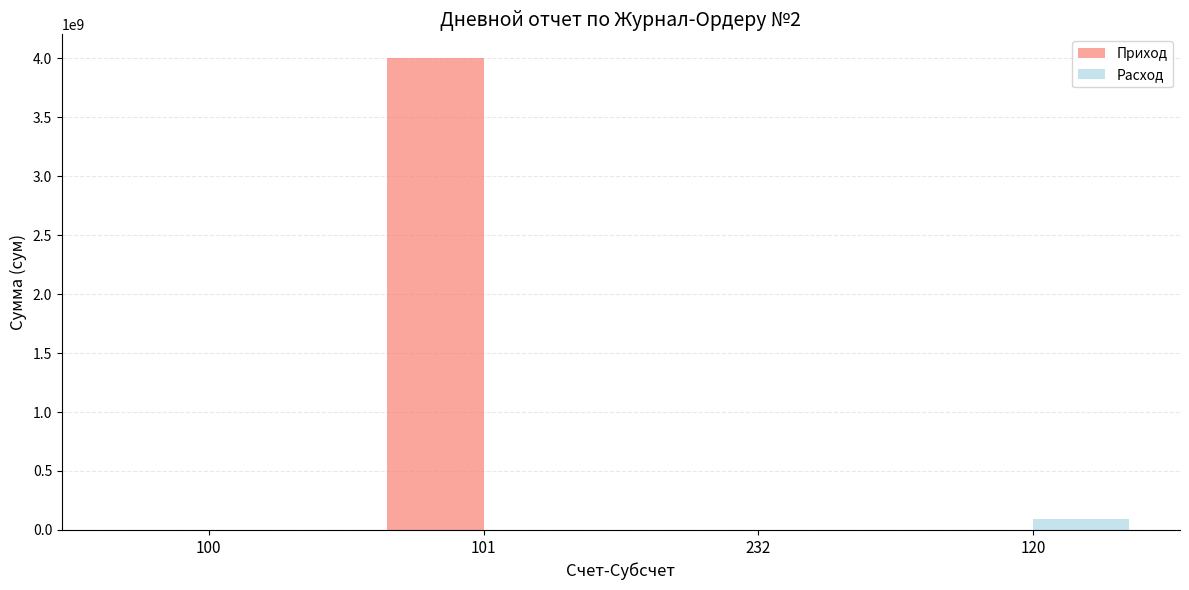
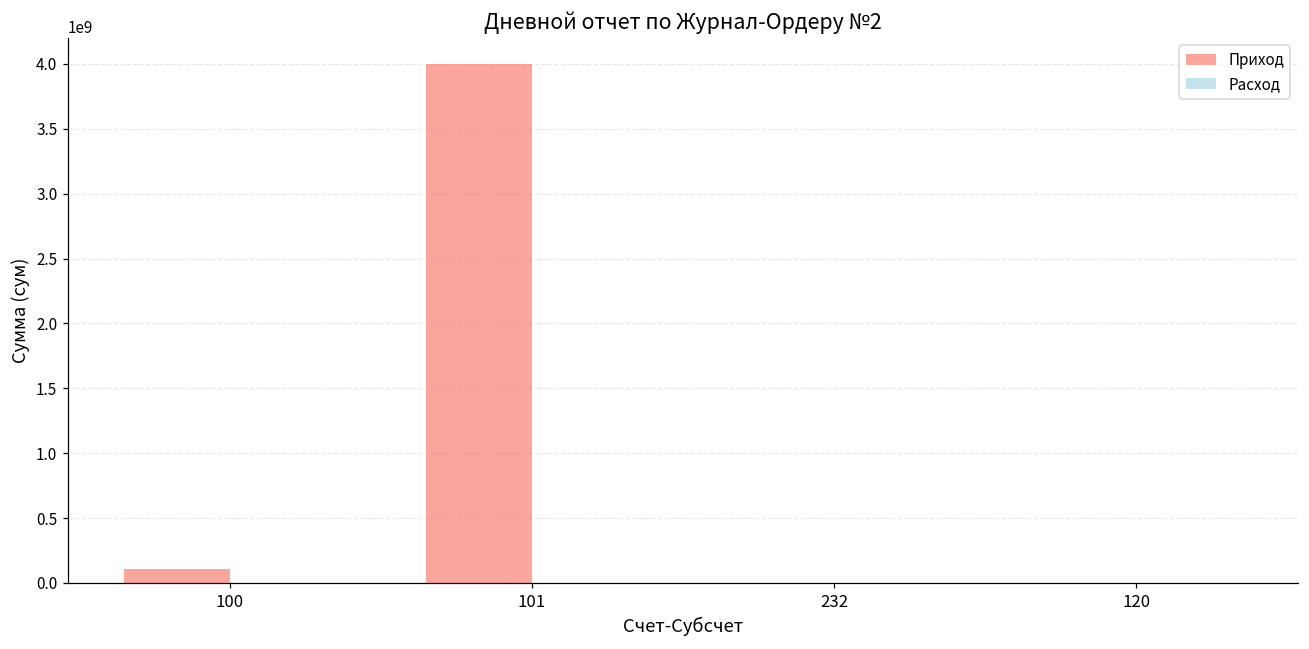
  {
    "Приход": {
-     "100": 0,
+     "100": 100000000,
      "101": 4000000000,
      "120": 0
    },
    "Расход": {
      "100": 0,
      "101": 0,
      "232": 0,
-     "120": 90000000
+     "120": 0
    }
  }
